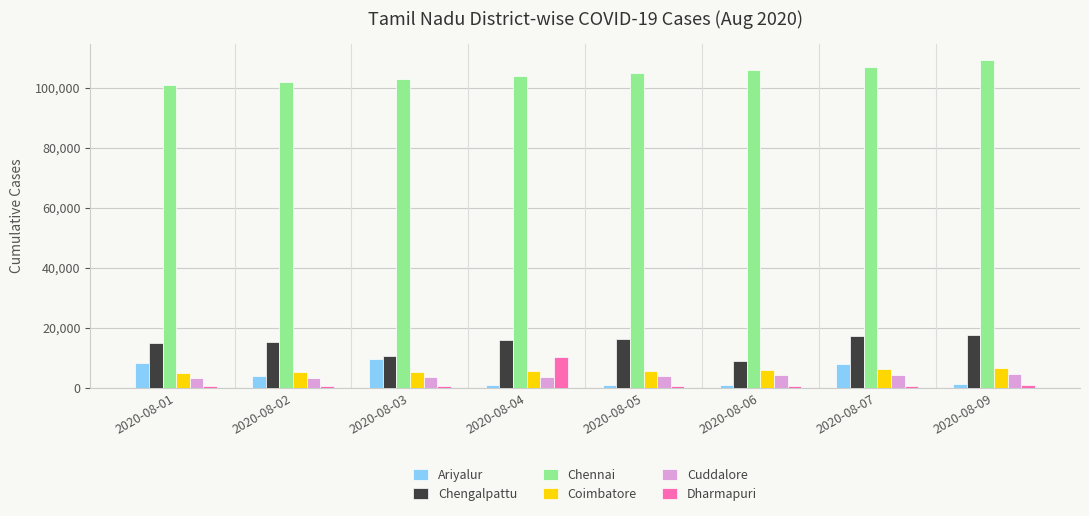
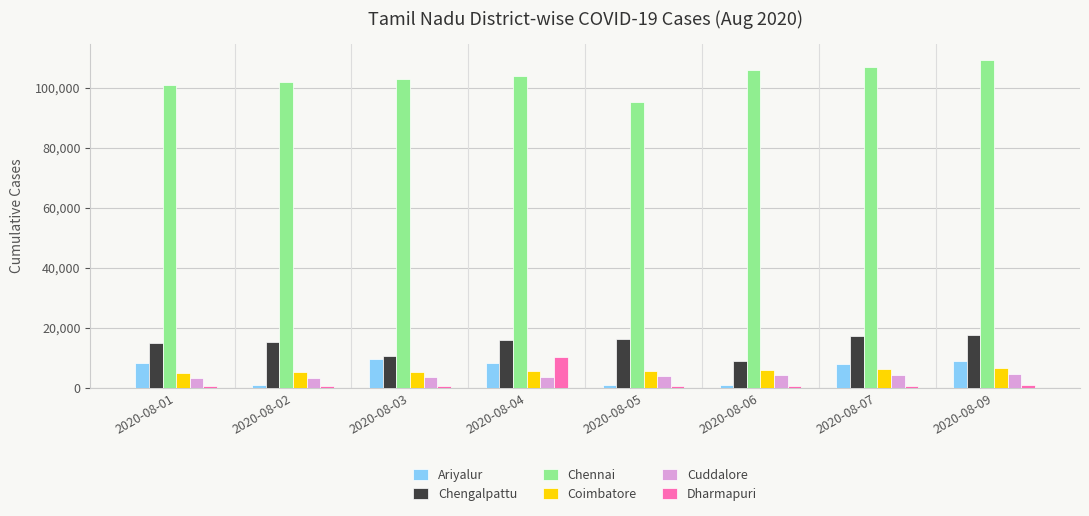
  {
    "Ariyalur": {
      "2020-08-01": "8,000",
-     "2020-08-02": "4,000",
+     "2020-08-02": "1,000",
      "2020-08-03": "10,000",
-     "2020-08-04": "1,000",
+     "2020-08-04": "8,000",
      "2020-08-05": "1,000",
      "2020-08-06": "1,000",
      "2020-08-07": "8,000",
-     "2020-08-09": "1,000"
+     "2020-08-09": "9,000"
    },
    "Chengalpattu": {
      "2020-08-01": "15,000",
      "2020-08-02": "15,000",
      "2020-08-03": "11,000",
      "2020-08-04": "16,000",
      "2020-08-05": "16,000",
      "2020-08-06": "9,000",
      "2020-08-07": "17,000",
      "2020-08-09": "18,000"
    },
    "Chennai": {
      "2020-08-01": "101,000",
      "2020-08-02": "102,000",
      "2020-08-03": "103,000",
      "2020-08-04": "104,000",
-     "2020-08-05": "105,000",
+     "2020-08-05": "95,000",
      "2020-08-06": "106,000",
      "2020-08-07": "107,000",
      "2020-08-09": "109,000"
    },
    "Coimbatore": {
      "2020-08-01": "5,000",
      "2020-08-02": "5,000",
      "2020-08-03": "5,000",
      "2020-08-04": "6,000",
      "2020-08-05": "6,000",
      "2020-08-06": "6,000",
      "2020-08-07": "6,000",
      "2020-08-09": "7,000"
    },
    "Cuddalore": {
      "2020-08-01": "3,000",
      "2020-08-02": "3,000",
      "2020-08-03": "4,000",
      "2020-08-04": "4,000",
      "2020-08-05": "4,000",
      "2020-08-06": "4,000",
      "2020-08-07": "4,000",
      "2020-08-09": "5,000"
    },
    "Dharmapuri": {
      "2020-08-04": "10,000",
      "2020-08-09": "1,000"
    }
  }
